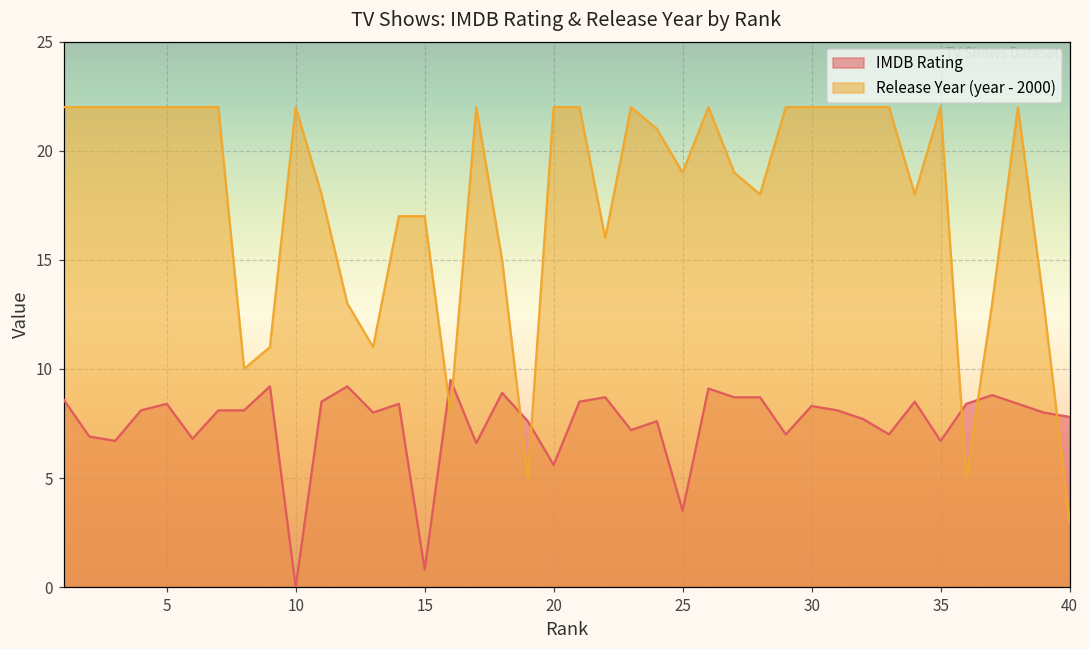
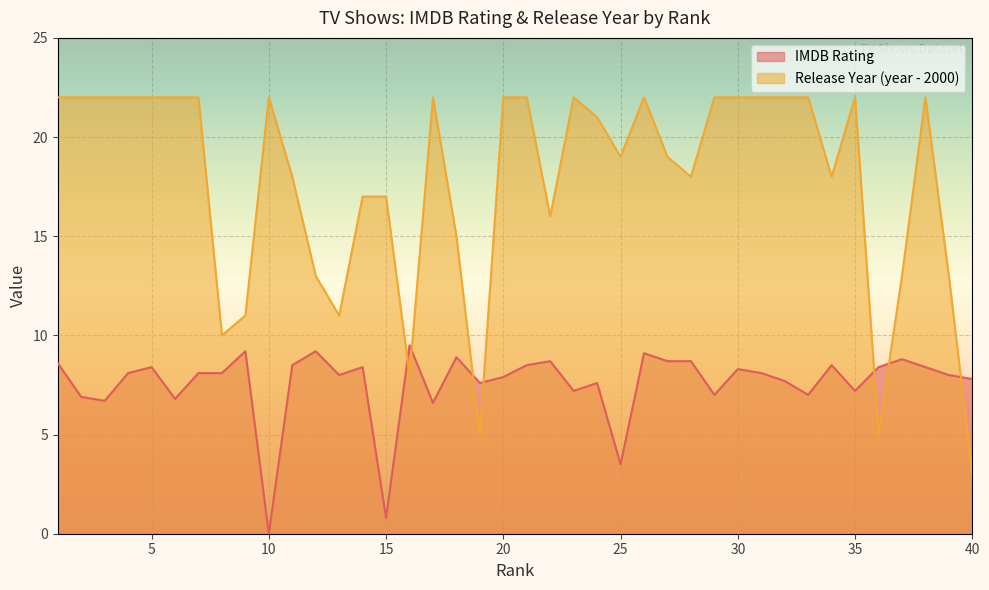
  {
    "IMDB Rating": {
      "5": 8.4,
      "10": 0.0,
      "15": 0.8,
-     "20": 5.6,
+     "20": 7.9,
      "25": 3.5,
      "30": 8.3,
-     "35": 6.7,
+     "35": 7.2,
      "40": 7.8
    },
    "Release Year (year - 2000)": {
      "5": 22.0,
      "10": 22.0,
      "15": 17.0,
      "20": 22.0,
      "25": 19.0,
      "30": 22.0,
      "35": 22.0,
      "40": 3.0
    }
  }
